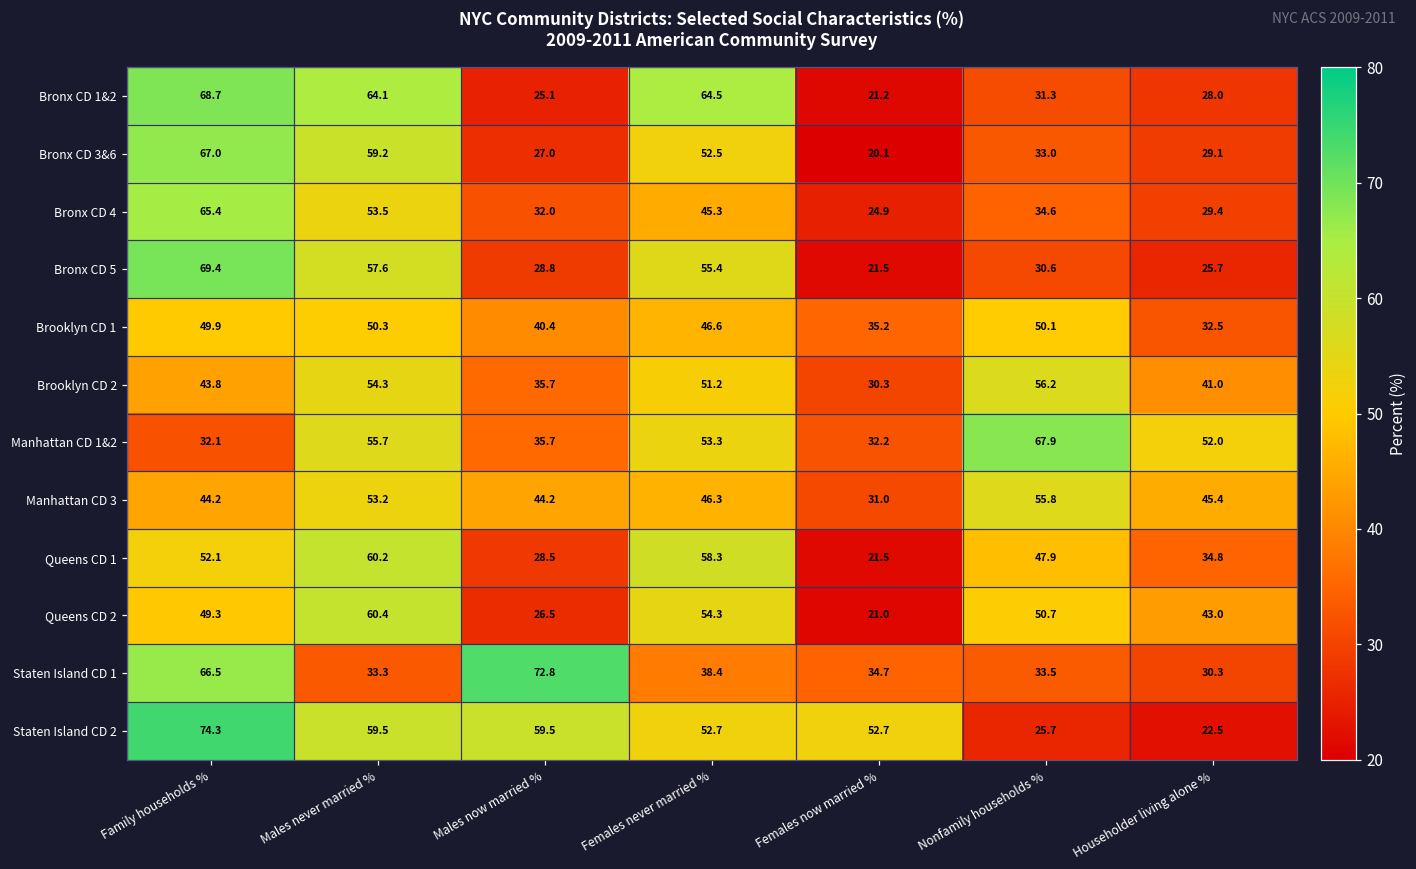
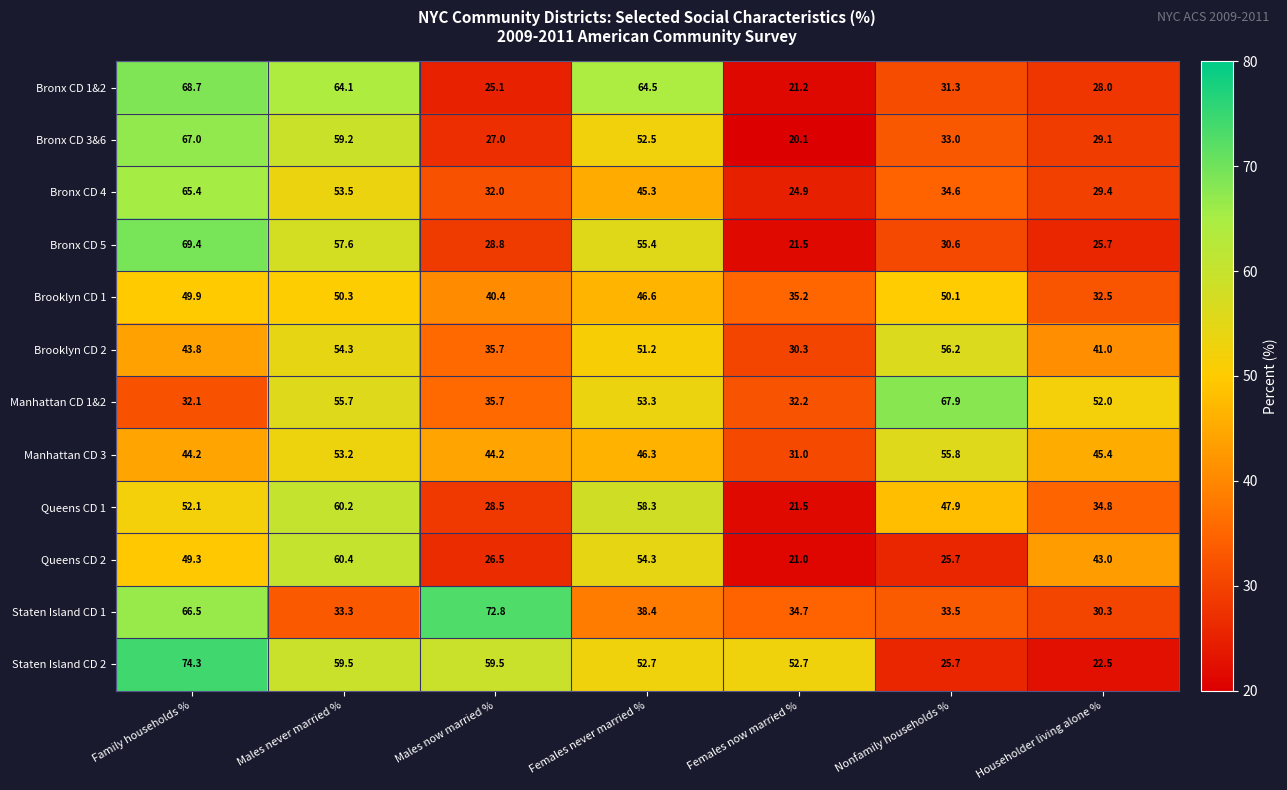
  {
    "Bronx CD 1&2": {
      "Family households %": 68.7,
      "Males never married %": 64.1,
      "Males now married %": 25.1,
      "Females never married %": 64.5,
      "Females now married %": 21.2,
      "Nonfamily households %": 31.3,
      "Householder living alone %": 28.0
    },
    "Bronx CD 3&6": {
      "Family households %": 67.0,
      "Males never married %": 59.2,
      "Males now married %": 27.0,
      "Females never married %": 52.5,
      "Females now married %": 20.1,
      "Nonfamily households %": 33.0,
      "Householder living alone %": 29.1
    },
    "Bronx CD 4": {
      "Family households %": 65.4,
      "Males never married %": 53.5,
      "Males now married %": 32.0,
      "Females never married %": 45.3,
      "Females now married %": 24.9,
      "Nonfamily households %": 34.6,
      "Householder living alone %": 29.4
    },
    "Bronx CD 5": {
      "Family households %": 69.4,
      "Males never married %": 57.6,
      "Males now married %": 28.8,
      "Females never married %": 55.4,
      "Females now married %": 21.5,
      "Nonfamily households %": 30.6,
      "Householder living alone %": 25.7
    },
    "Brooklyn CD 1": {
      "Family households %": 49.9,
      "Males never married %": 50.3,
      "Males now married %": 40.4,
      "Females never married %": 46.6,
      "Females now married %": 35.2,
      "Nonfamily households %": 50.1,
      "Householder living alone %": 32.5
    },
    "Brooklyn CD 2": {
      "Family households %": 43.8,
      "Males never married %": 54.3,
      "Males now married %": 35.7,
      "Females never married %": 51.2,
      "Females now married %": 30.3,
      "Nonfamily households %": 56.2,
      "Householder living alone %": 41.0
    },
    "Manhattan CD 1&2": {
      "Family households %": 32.1,
      "Males never married %": 55.7,
      "Males now married %": 35.7,
      "Females never married %": 53.3,
      "Females now married %": 32.2,
      "Nonfamily households %": 67.9,
      "Householder living alone %": 52.0
    },
    "Manhattan CD 3": {
      "Family households %": 44.2,
      "Males never married %": 53.2,
      "Males now married %": 44.2,
      "Females never married %": 46.3,
      "Females now married %": 31.0,
      "Nonfamily households %": 55.8,
      "Householder living alone %": 45.4
    },
    "Queens CD 1": {
      "Family households %": 52.1,
      "Males never married %": 60.2,
      "Males now married %": 28.5,
      "Females never married %": 58.3,
      "Females now married %": 21.5,
      "Nonfamily households %": 47.9,
      "Householder living alone %": 34.8
    },
    "Queens CD 2": {
      "Family households %": 49.3,
      "Males never married %": 60.4,
      "Males now married %": 26.5,
      "Females never married %": 54.3,
      "Females now married %": 21.0,
-     "Nonfamily households %": 50.7,
+     "Nonfamily households %": 25.7,
      "Householder living alone %": 43.0
    },
    "Staten Island CD 1": {
      "Family households %": 66.5,
      "Males never married %": 33.3,
      "Males now married %": 72.8,
      "Females never married %": 38.4,
      "Females now married %": 34.7,
      "Nonfamily households %": 33.5,
      "Householder living alone %": 30.3
    },
    "Staten Island CD 2": {
      "Family households %": 74.3,
      "Males never married %": 59.5,
      "Males now married %": 59.5,
      "Females never married %": 52.7,
      "Females now married %": 52.7,
      "Nonfamily households %": 25.7,
      "Householder living alone %": 22.5
    }
  }
